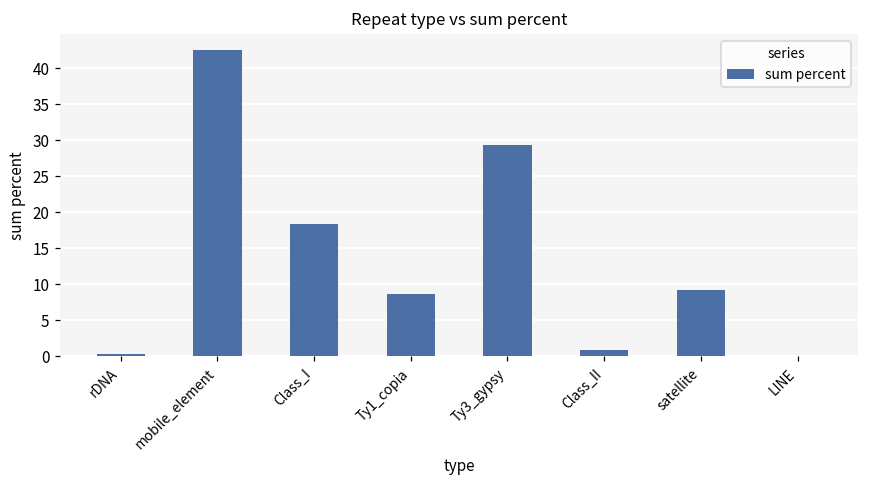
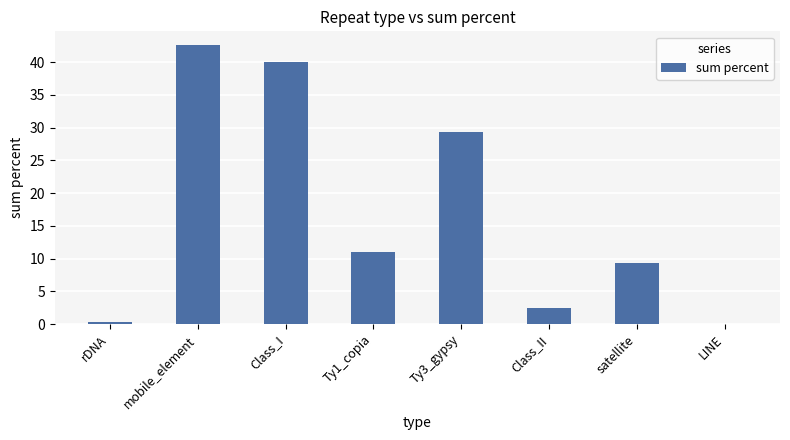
  {
    "mobile_element": 43,
-   "Class_I": 18,
-   "Ty1_copia": 9,
+   "Class_I": 40,
+   "Ty1_copia": 11,
    "Ty3_gypsy": 29,
-   "Class_II": 1,
+   "Class_II": 3,
    "satellite": 9
  }
